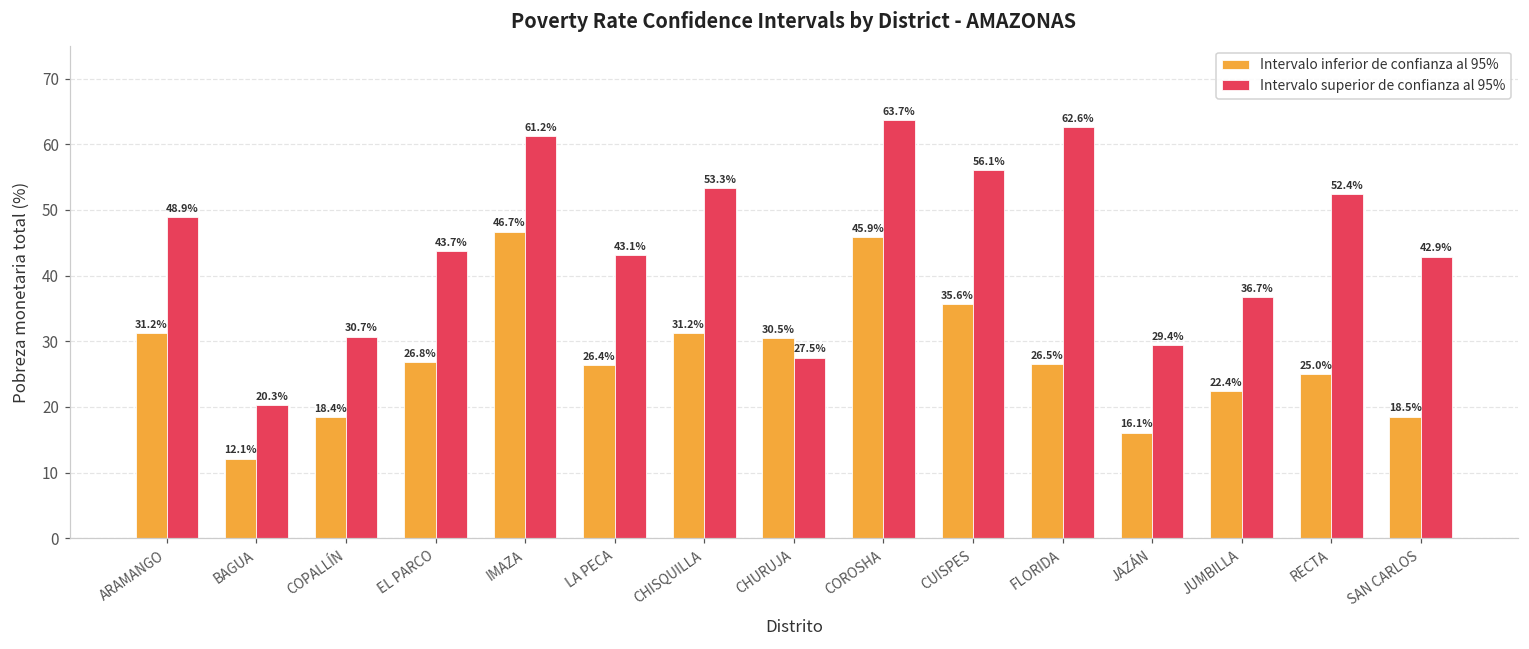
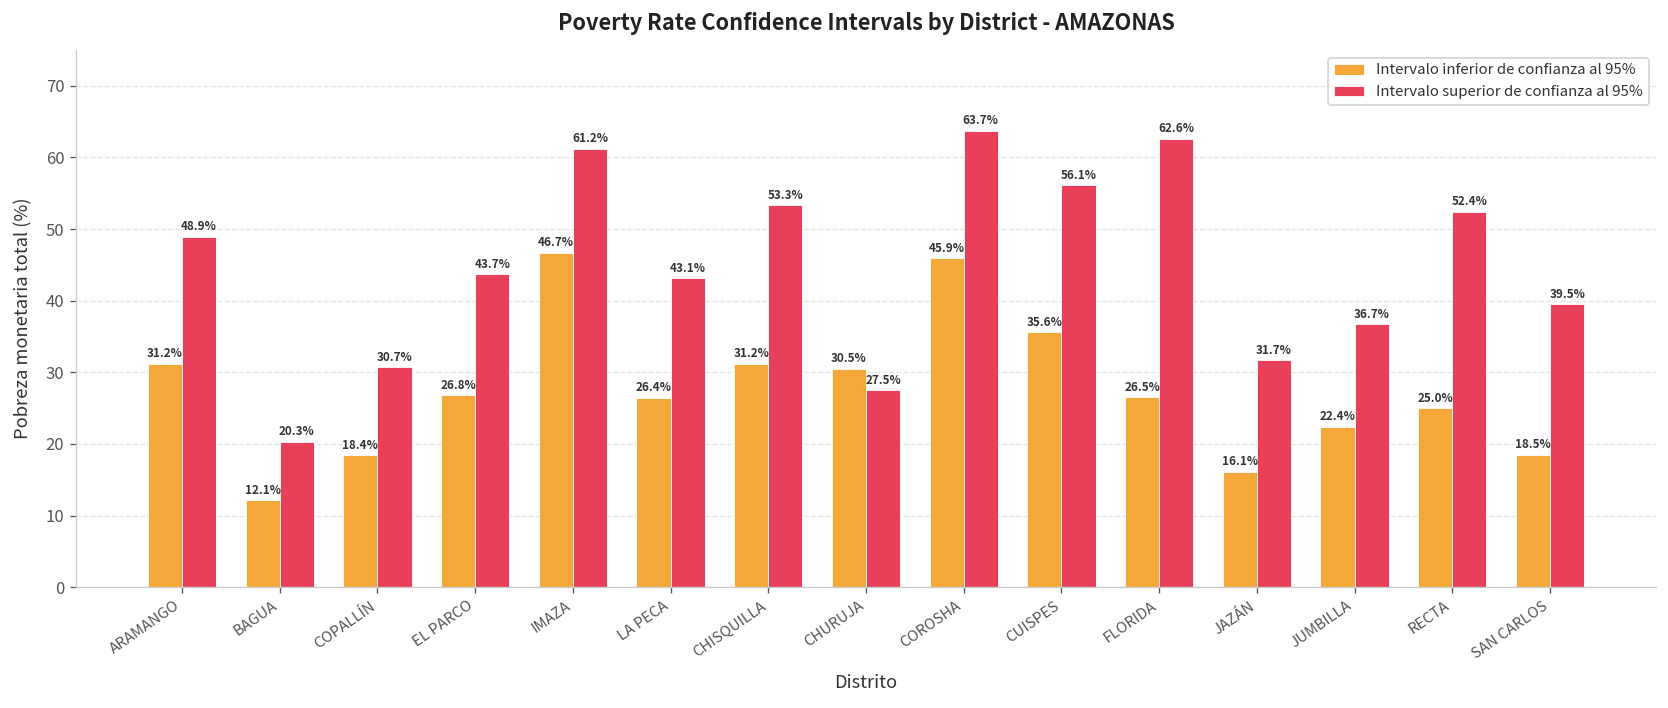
  {
    "Intervalo inferior de confianza al 95%": {
      "ARAMANGO": "31.2%",
      "BAGUA": "12.1%",
      "COPALLÍN": "18.4%",
      "EL PARCO": "26.8%",
      "IMAZA": "46.7%",
      "LA PECA": "26.4%",
      "CHISQUILLA": "31.2%",
      "CHURUJA": "30.5%",
      "COROSHA": "45.9%",
      "CUISPES": "35.6%",
      "FLORIDA": "26.5%",
      "JAZÁN": "16.1%",
      "JUMBILLA": "22.4%",
      "RECTA": "25.0%",
      "SAN CARLOS": "18.5%"
    },
    "Intervalo superior de confianza al 95%": {
      "ARAMANGO": "48.9%",
      "BAGUA": "20.3%",
      "COPALLÍN": "30.7%",
      "EL PARCO": "43.7%",
      "IMAZA": "61.2%",
      "LA PECA": "43.1%",
      "CHISQUILLA": "53.3%",
      "CHURUJA": "27.5%",
      "COROSHA": "63.7%",
      "CUISPES": "56.1%",
      "FLORIDA": "62.6%",
-     "JAZÁN": "29.4%",
+     "JAZÁN": "31.7%",
      "JUMBILLA": "36.7%",
      "RECTA": "52.4%",
-     "SAN CARLOS": "42.9%"
+     "SAN CARLOS": "39.5%"
    }
  }
